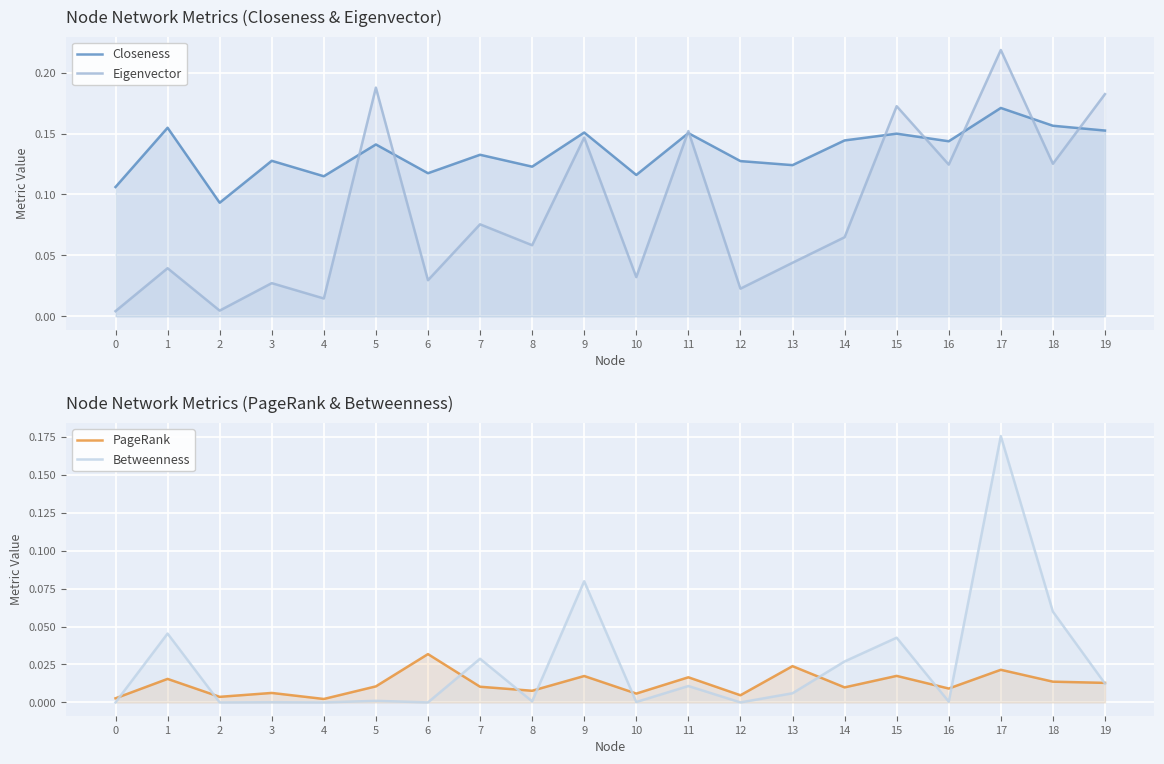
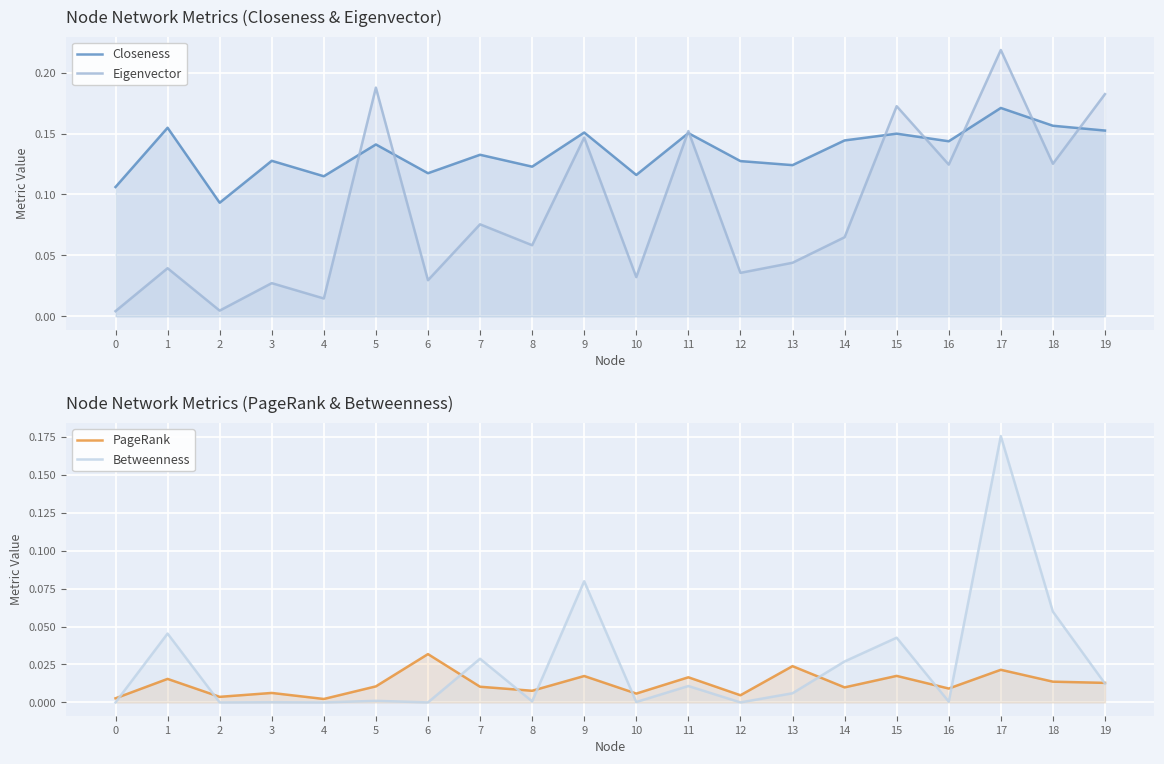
  {
    "Node Network Metrics (Closeness & Eigenvector)": {
      "Closeness": {
        "0": 0.106,
        "1": 0.155,
        "2": 0.093,
        "3": 0.128,
        "4": 0.115,
        "5": 0.141,
        "6": 0.117,
        "7": 0.133,
        "8": 0.123,
        "9": 0.151,
        "10": 0.116,
        "12": 0.127,
        "13": 0.124,
        "14": 0.144,
        "15": 0.150,
        "16": 0.144,
        "17": 0.171,
        "18": 0.156,
        "19": 0.152
      },
      "Eigenvector": {
        "0": 0.004,
        "1": 0.039,
        "2": 0.005,
        "3": 0.027,
        "4": 0.015,
        "5": 0.188,
        "6": 0.030,
        "7": 0.075,
        "8": 0.058,
        "9": 0.147,
        "10": 0.032,
-       "12": 0.023,
+       "12": 0.036,
        "13": 0.044,
        "14": 0.065,
        "15": 0.172,
        "16": 0.124,
        "17": 0.219,
        "18": 0.125,
        "19": 0.182
      }
    },
    "Node Network Metrics (PageRank & Betweenness)": {
      "PageRank": {
        "0": 0.003,
        "1": 0.015,
        "2": 0.004,
        "3": 0.006,
        "4": 0.002,
        "5": 0.011,
        "6": 0.032,
        "7": 0.010,
        "8": 0.008,
        "9": 0.017,
        "10": 0.006,
        "11": 0.017,
        "12": 0.005,
        "13": 0.024,
        "14": 0.010,
        "15": 0.017,
        "16": 0.009,
        "17": 0.021,
        "18": 0.014
      },
      "Betweenness": {
        "0": 0.000,
        "1": 0.045,
        "2": 0.000,
        "3": 0.000,
        "4": 0.000,
        "5": 0.001,
        "6": 0.000,
        "7": 0.029,
        "8": 0.001,
        "9": 0.080,
        "10": 0.000,
        "11": 0.011,
        "12": 0.000,
        "13": 0.006,
        "14": 0.027,
        "15": 0.043,
        "16": 0.001,
        "17": 0.176,
        "18": 0.060
      }
    }
  }
